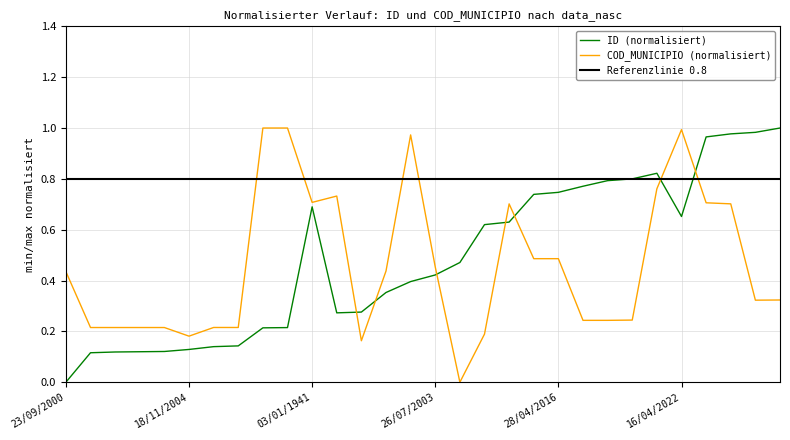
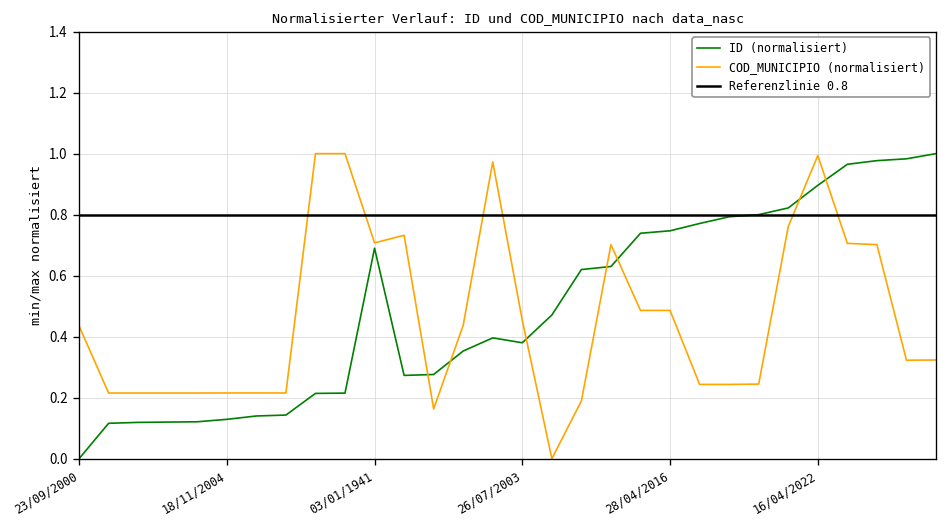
  {
    "ID (normalisiert)": {
      "23/09/2000": 0.00,
      "18/11/2004": 0.13,
      "03/01/1941": 0.69,
-     "26/07/2003": 0.42,
+     "26/07/2003": 0.38,
      "28/04/2016": 0.75,
-     "16/04/2022": 0.65
+     "16/04/2022": 0.90
    },
    "COD_MUNICIPIO (normalisiert)": {
      "23/09/2000": 0.44,
-     "18/11/2004": 0.18,
+     "18/11/2004": 0.22,
      "03/01/1941": 0.71,
      "26/07/2003": 0.45,
      "28/04/2016": 0.49,
      "16/04/2022": 0.99
    }
  }
